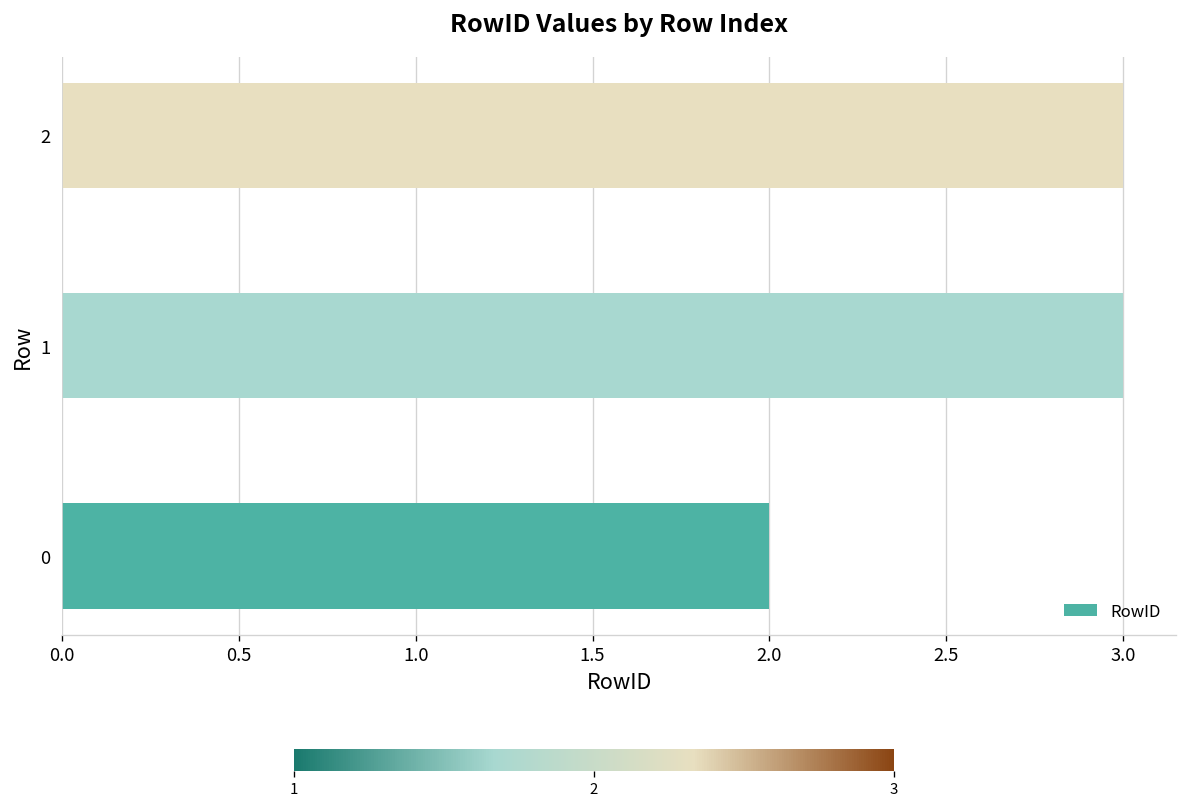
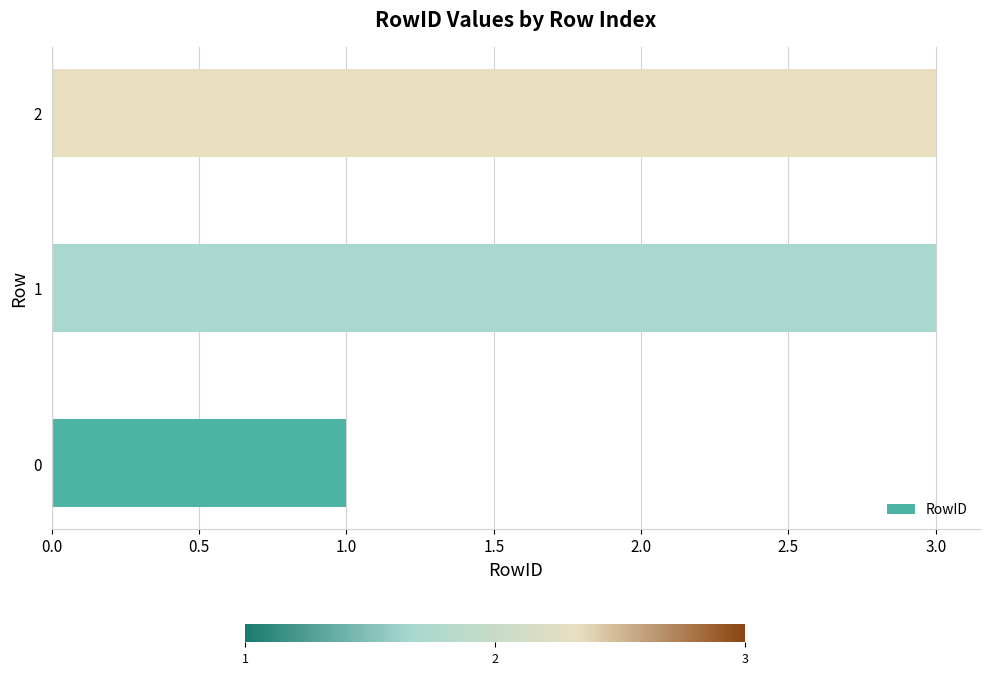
  {
    "2": 3,
    "1": 3,
-   "0": 2
+   "0": 1
  }
